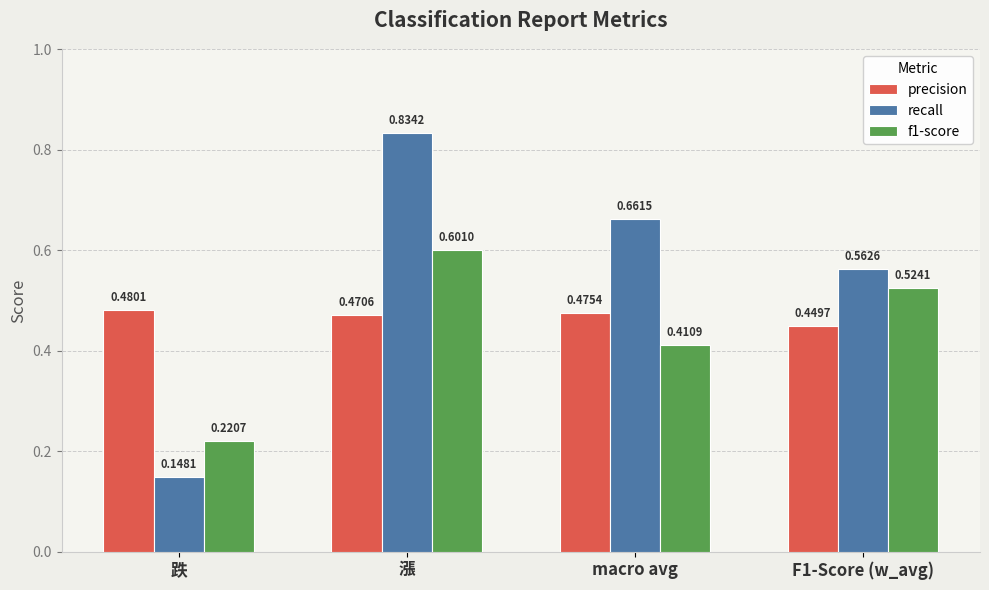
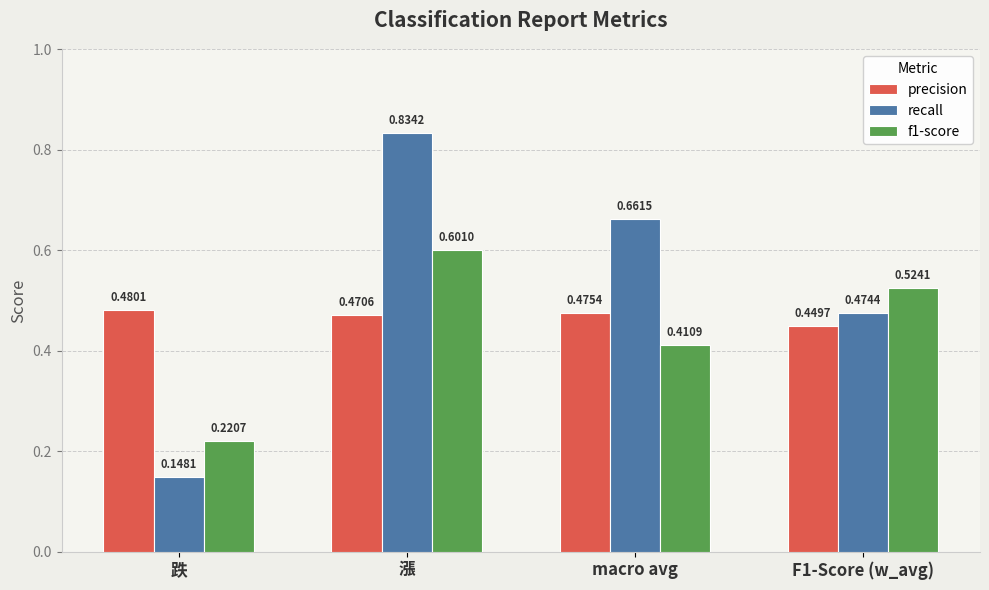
  {
    "precision": {
      "跌": 0.4801,
      "漲": 0.4706,
      "macro avg": 0.4754,
      "F1-Score (w_avg)": 0.4497
    },
    "recall": {
      "跌": 0.1481,
      "漲": 0.8342,
      "macro avg": 0.6615,
-     "F1-Score (w_avg)": 0.5626
+     "F1-Score (w_avg)": 0.4744
    },
    "f1-score": {
      "跌": 0.2207,
      "漲": 0.6010,
      "macro avg": 0.4109,
      "F1-Score (w_avg)": 0.5241
    }
  }
